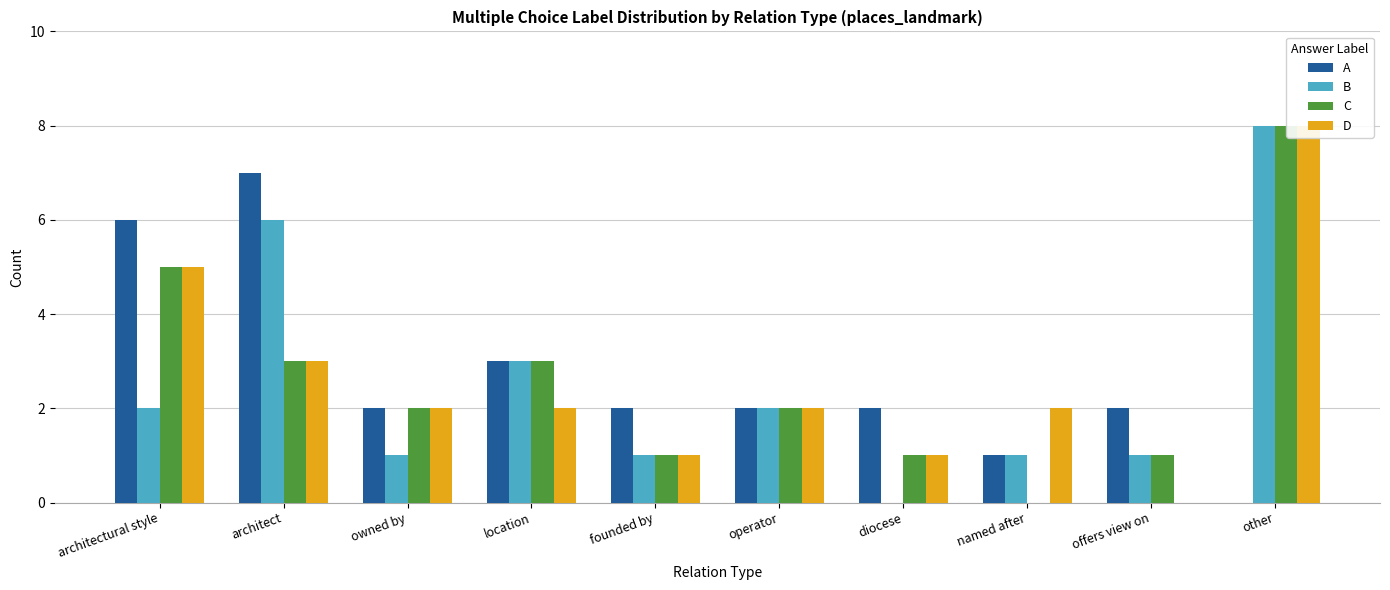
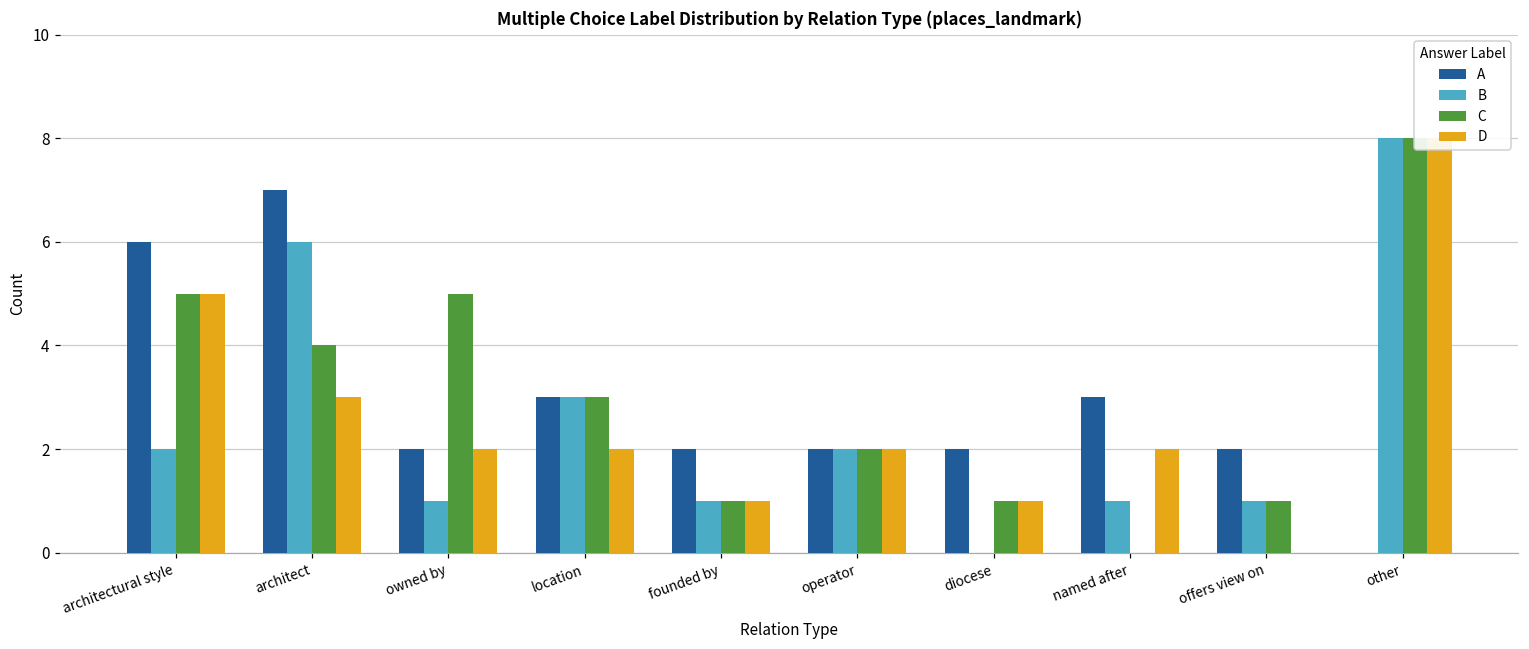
  {
    "A": {
      "architectural style": 6,
      "architect": 7,
      "owned by": 2,
      "location": 3,
      "founded by": 2,
      "operator": 2,
      "diocese": 2,
-     "named after": 1,
+     "named after": 3,
      "offers view on": 2,
      "other": 0
    },
    "B": {
      "architectural style": 2,
      "architect": 6,
      "owned by": 1,
      "location": 3,
      "founded by": 1,
      "operator": 2,
      "diocese": 0,
      "named after": 1,
      "offers view on": 1,
      "other": 8
    },
    "C": {
      "architectural style": 5,
-     "architect": 3,
-     "owned by": 2,
+     "architect": 4,
+     "owned by": 5,
      "location": 3,
      "founded by": 1,
      "operator": 2,
      "diocese": 1,
      "named after": 0,
      "offers view on": 1,
      "other": 8
    },
    "D": {
      "architectural style": 5,
      "architect": 3,
      "owned by": 2,
      "location": 2,
      "founded by": 1,
      "operator": 2,
      "diocese": 1,
      "named after": 2,
      "offers view on": 0
    }
  }
